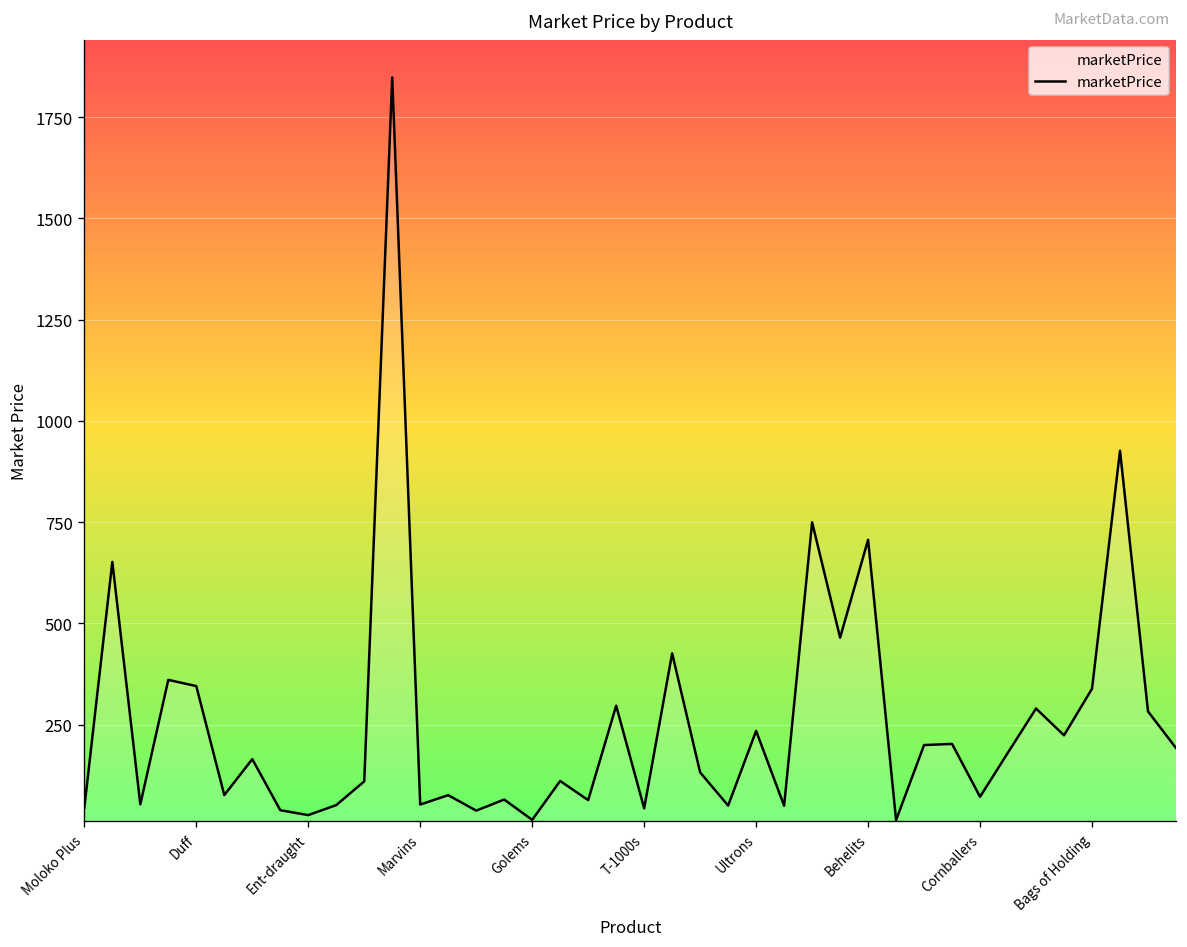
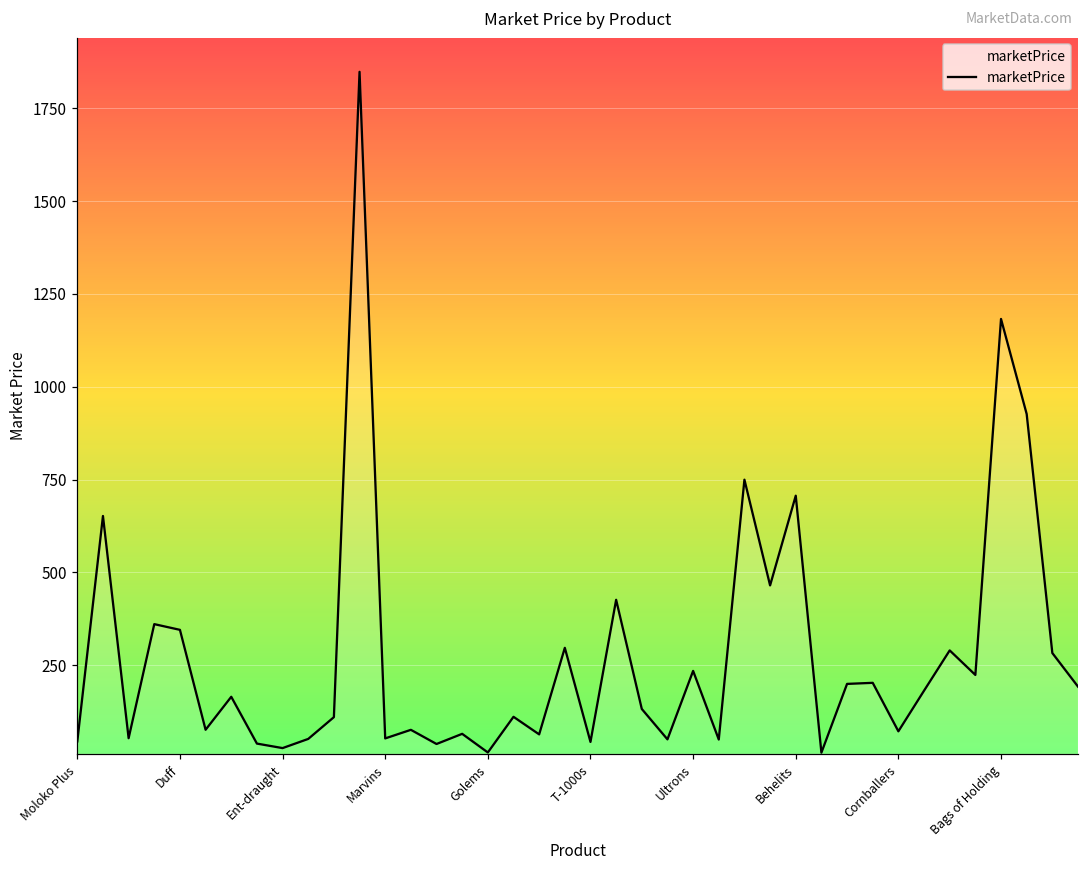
  {
    "Moloko Plus": 40,
    "Duff": 350,
    "Ent-draught": 30,
    "Marvins": 50,
    "Golems": 10,
    "T-1000s": 40,
    "Ultrons": 230,
    "Behelits": 710,
    "Cornballers": 70,
-   "Bags of Holding": 340
+   "Bags of Holding": 1180
  }
